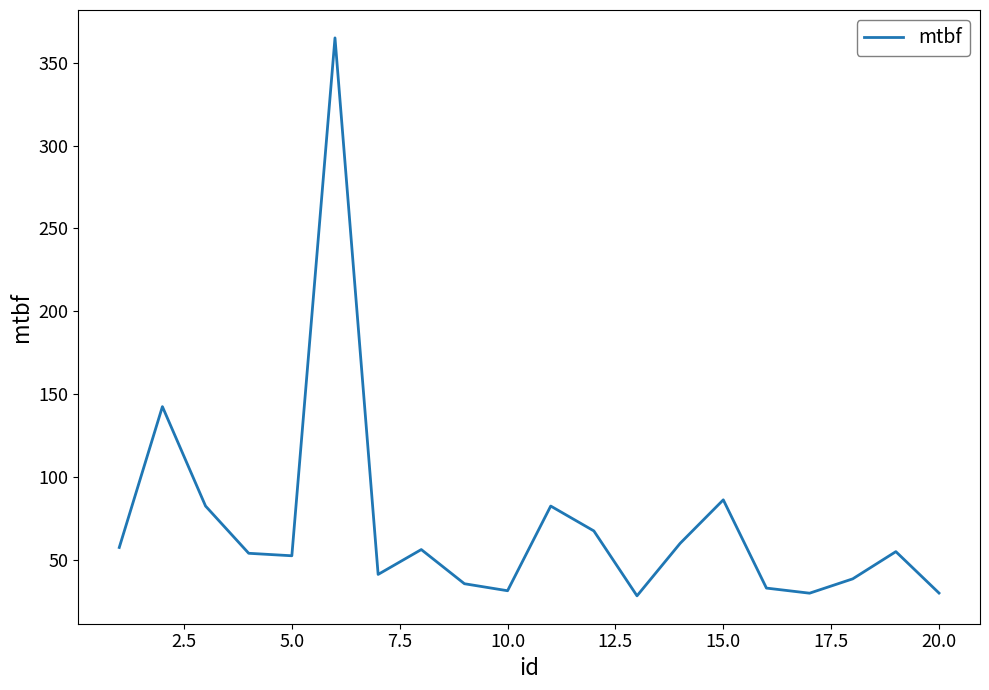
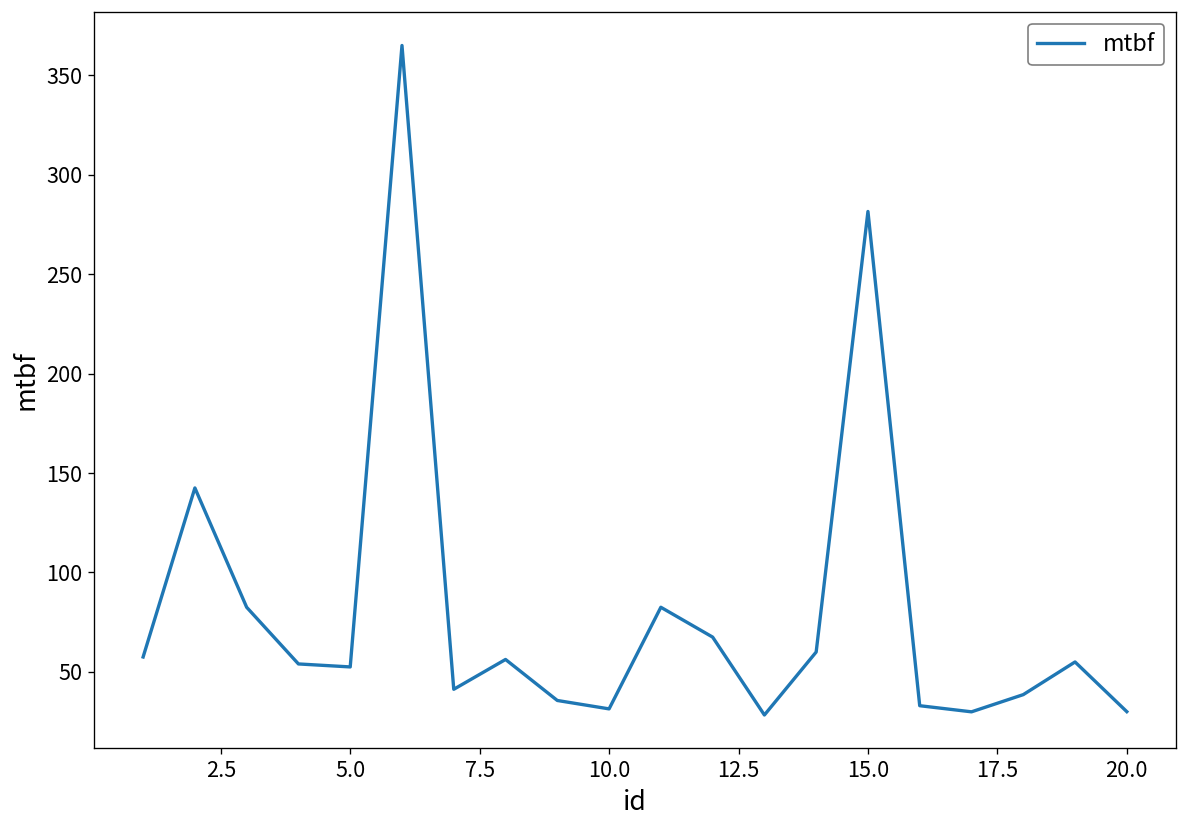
  {
    "5.0": 53,
    "10.0": 31,
-   "15.0": 86,
+   "15.0": 282,
    "20.0": 30
  }
